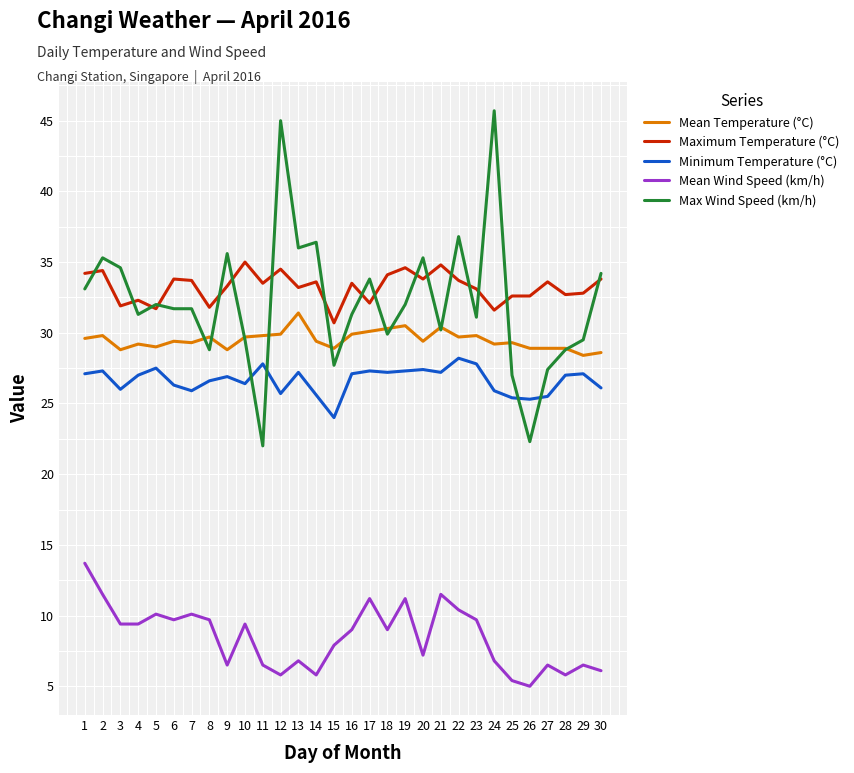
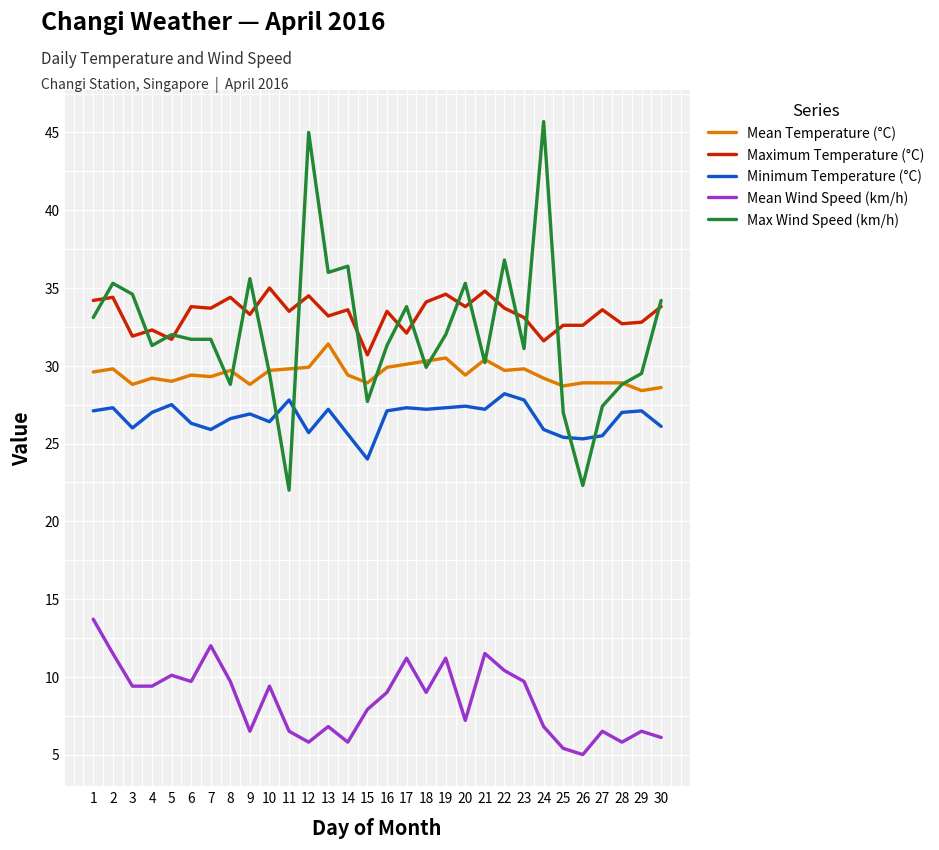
  {
    "Mean Temperature (°C)": {
      "1": 29.6,
      "2": 29.8,
      "3": 28.8,
      "4": 29.2,
      "5": 29.0,
      "6": 29.4,
      "7": 29.3,
      "8": 29.7,
      "9": 28.8,
      "10": 29.7,
      "11": 29.8,
      "12": 29.9,
      "13": 31.4,
      "14": 29.4,
      "15": 28.9,
      "16": 29.9,
      "17": 30.1,
      "18": 30.3,
      "19": 30.5,
      "20": 29.4,
      "21": 30.4,
      "22": 29.7,
      "23": 29.8,
      "24": 29.2,
-     "25": 29.3,
+     "25": 28.7,
      "26": 28.9,
      "27": 28.9,
      "29": 28.4,
      "30": 28.6
    },
    "Maximum Temperature (°C)": {
      "1": 34.2,
      "2": 34.4,
      "3": 31.9,
      "4": 32.3,
      "5": 31.7,
      "6": 33.8,
      "7": 33.7,
-     "8": 31.8,
+     "8": 34.4,
      "9": 33.3,
      "10": 35.0,
      "11": 33.5,
      "12": 34.5,
      "13": 33.2,
      "14": 33.6,
      "15": 30.7,
      "16": 33.5,
      "17": 32.1,
      "18": 34.1,
      "19": 34.6,
      "20": 33.8,
      "21": 34.8,
      "22": 33.7,
      "23": 33.1,
      "24": 31.6,
      "25": 32.6,
      "26": 32.6,
      "27": 33.6,
      "28": 32.7,
      "29": 32.8,
      "30": 33.8
    },
    "Minimum Temperature (°C)": {
      "1": 27.1,
      "2": 27.3,
      "3": 26.0,
      "4": 27.0,
      "5": 27.5,
      "6": 26.3,
      "7": 25.9,
      "8": 26.6,
      "9": 26.9,
      "10": 26.4,
      "11": 27.8,
      "12": 25.7,
      "13": 27.2,
      "14": 25.6,
      "15": 24.0,
      "16": 27.1,
      "17": 27.3,
      "18": 27.2,
      "19": 27.3,
      "20": 27.4,
      "21": 27.2,
      "22": 28.2,
      "23": 27.8,
      "24": 25.9,
      "25": 25.4,
      "26": 25.3,
      "27": 25.5,
      "28": 27.0,
      "29": 27.1,
      "30": 26.1
    },
    "Mean Wind Speed (km/h)": {
      "1": 13.7,
      "2": 11.5,
      "3": 9.4,
      "4": 9.4,
      "5": 10.1,
      "6": 9.7,
-     "7": 10.1,
+     "7": 12.0,
      "8": 9.7,
      "9": 6.5,
      "10": 9.4,
      "11": 6.5,
      "12": 5.8,
      "13": 6.8,
      "14": 5.8,
      "15": 7.9,
      "16": 9.0,
      "17": 11.2,
      "18": 9.0,
      "19": 11.2,
      "20": 7.2,
      "21": 11.5,
      "22": 10.4,
      "23": 9.7,
      "24": 6.8,
      "25": 5.4,
      "26": 5.0,
      "27": 6.5,
      "28": 5.8,
      "29": 6.5,
      "30": 6.1
    },
    "Max Wind Speed (km/h)": {
      "1": 33.1,
      "2": 35.3,
      "3": 34.6,
      "4": 31.3,
      "5": 32.0,
      "6": 31.7,
      "7": 31.7,
      "8": 28.8,
      "9": 35.6,
      "10": 29.5,
      "11": 22.0,
      "12": 45.0,
      "13": 36.0,
      "14": 36.4,
      "15": 27.7,
      "16": 31.3,
      "17": 33.8,
      "18": 29.9,
      "19": 32.0,
      "20": 35.3,
      "21": 30.2,
      "22": 36.8,
      "23": 31.1,
      "24": 45.7,
      "25": 27.0,
      "26": 22.3,
      "27": 27.4,
      "29": 29.5,
      "30": 34.2
    }
  }
